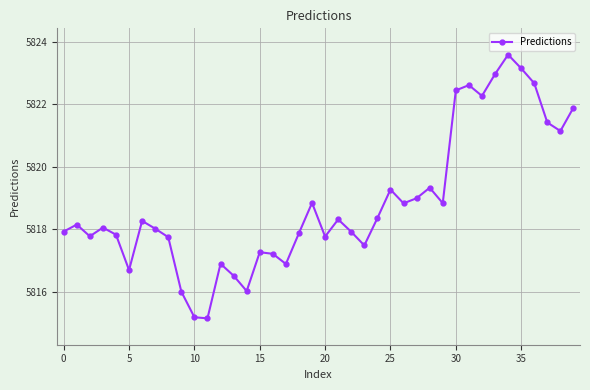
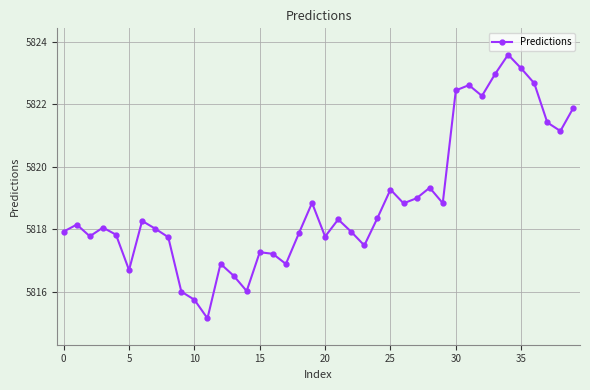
  {
    "0": 5817.9,
    "5": 5816.7,
-   "10": 5815.2,
+   "10": 5815.7,
    "15": 5817.3,
    "20": 5817.8,
    "25": 5819.3,
    "30": 5822.4,
    "35": 5823.1
  }
